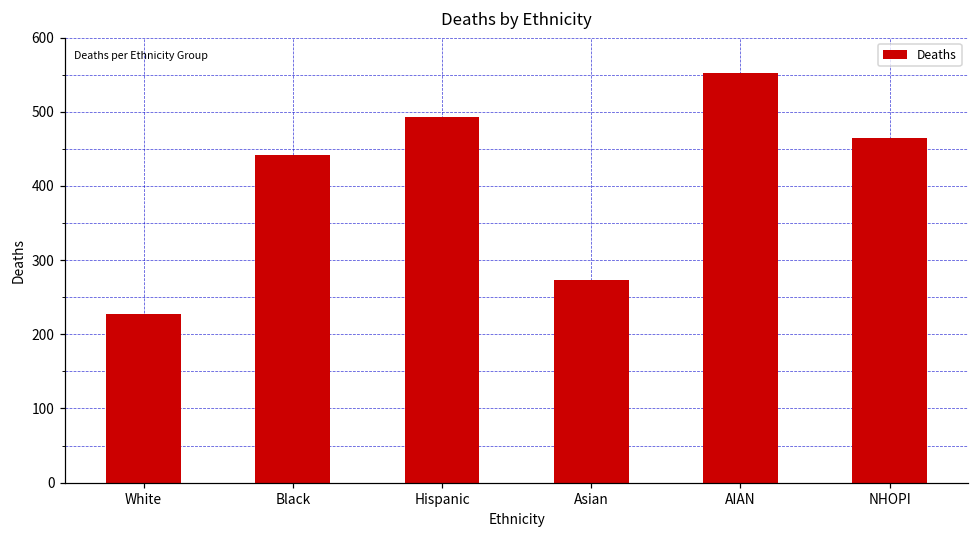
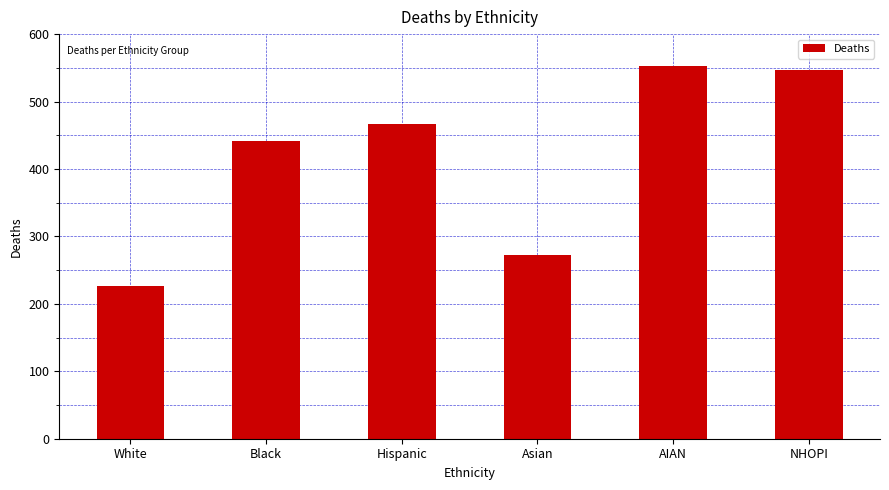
  {
    "White": 230,
    "Black": 440,
-   "Hispanic": 490,
+   "Hispanic": 470,
    "Asian": 270,
    "AIAN": 550,
-   "NHOPI": 460
+   "NHOPI": 550
  }
